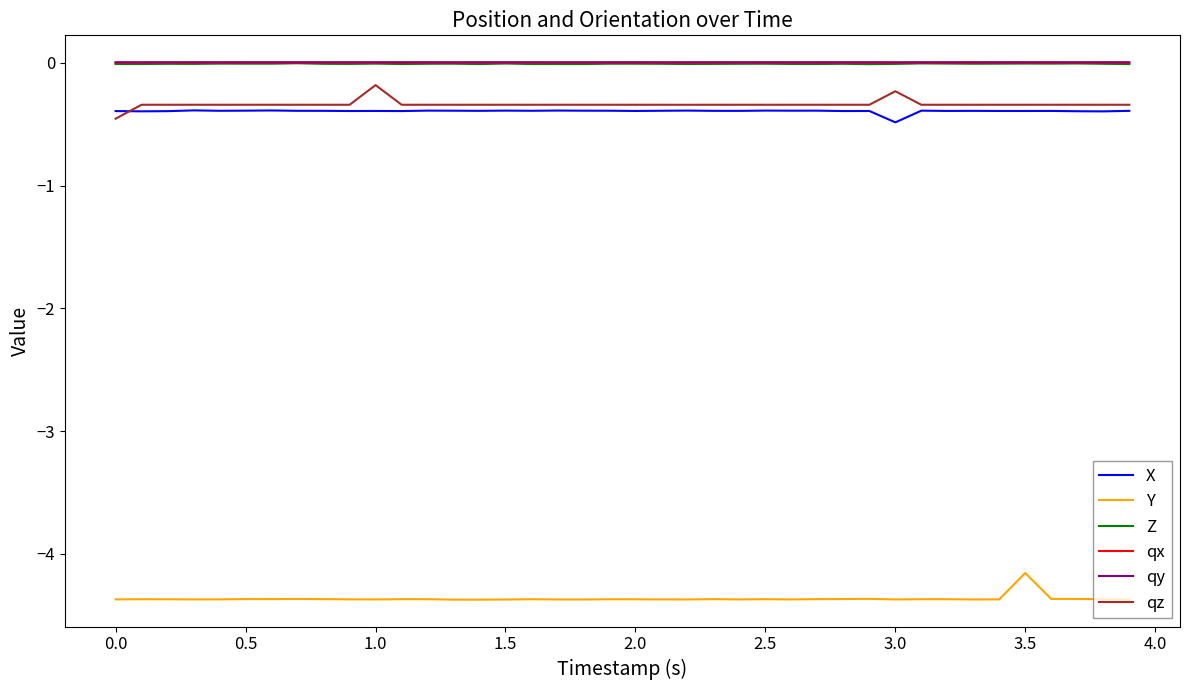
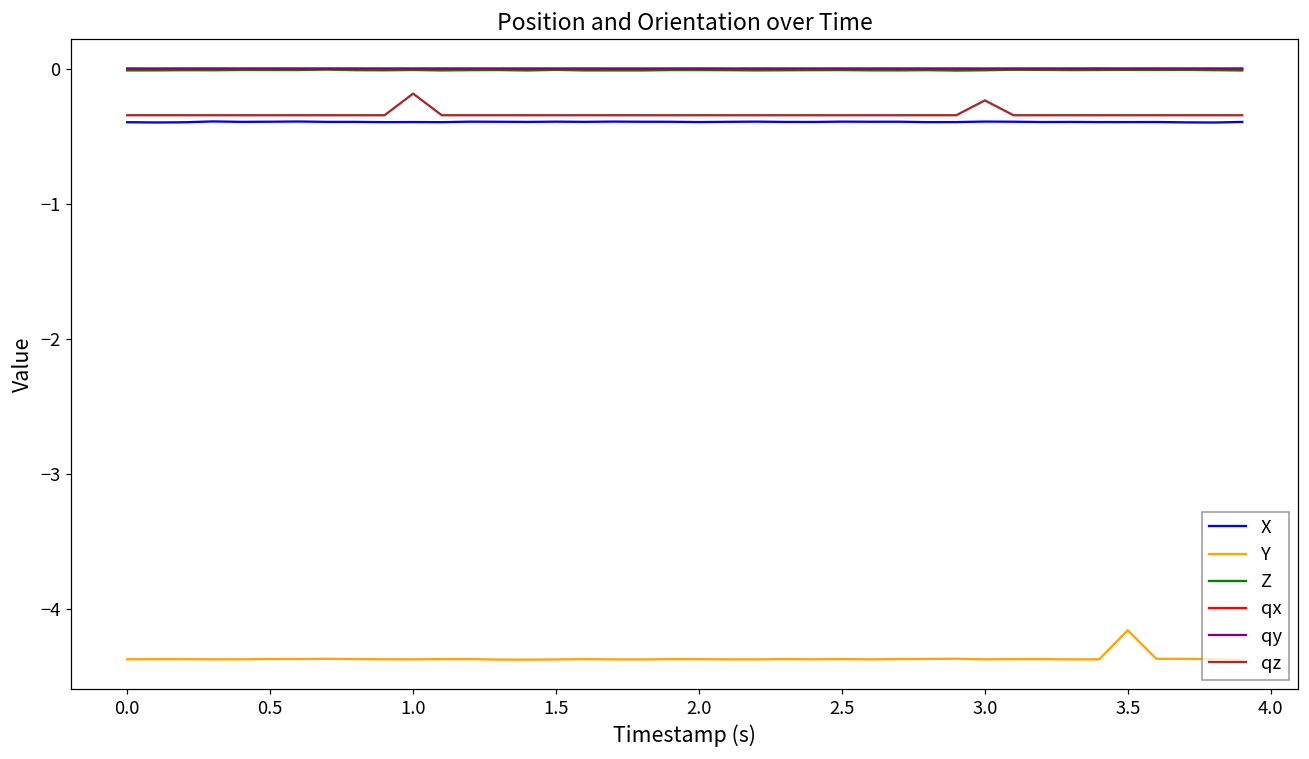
  {
    "X": {
      "0.0": -0.39,
      "0.5": -0.39,
      "1.0": -0.39,
      "1.5": -0.39,
      "2.0": -0.39,
      "2.5": -0.39,
-     "3.0": -0.49,
+     "3.0": -0.39,
      "3.5": -0.39
    },
    "Y": {
      "0.0": -4.37,
      "0.5": -4.37,
      "1.0": -4.37,
      "1.5": -4.37,
      "2.0": -4.37,
      "2.5": -4.37,
      "3.0": -4.37,
      "3.5": -4.16
    },
    "qz": {
-     "0.0": -0.46,
+     "0.0": -0.34,
      "0.5": -0.34,
      "1.0": -0.18,
      "1.5": -0.34,
      "2.0": -0.34,
      "2.5": -0.34,
      "3.0": -0.23,
      "3.5": -0.34
    }
  }
